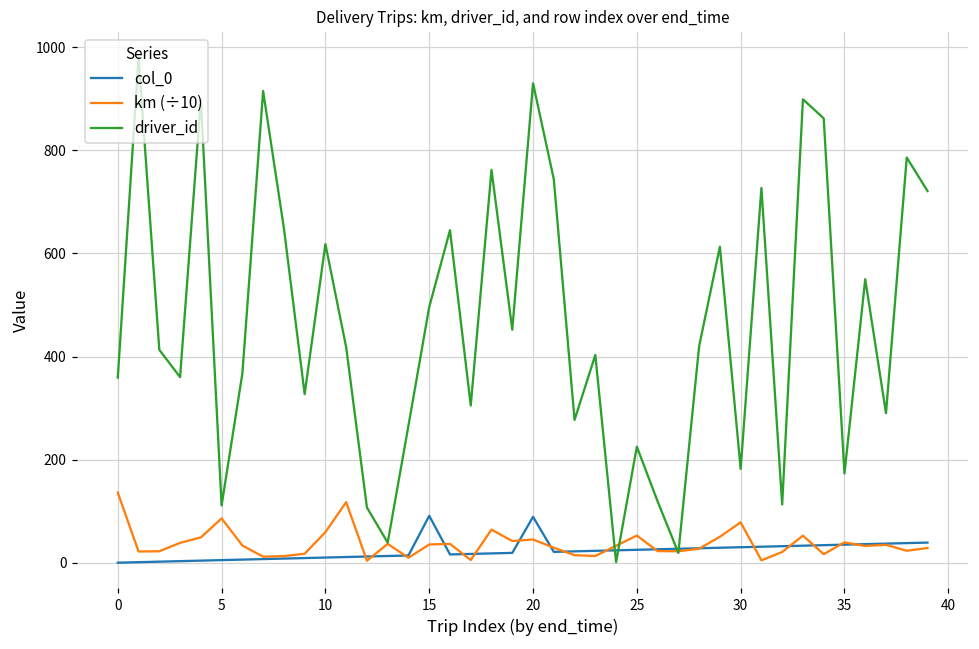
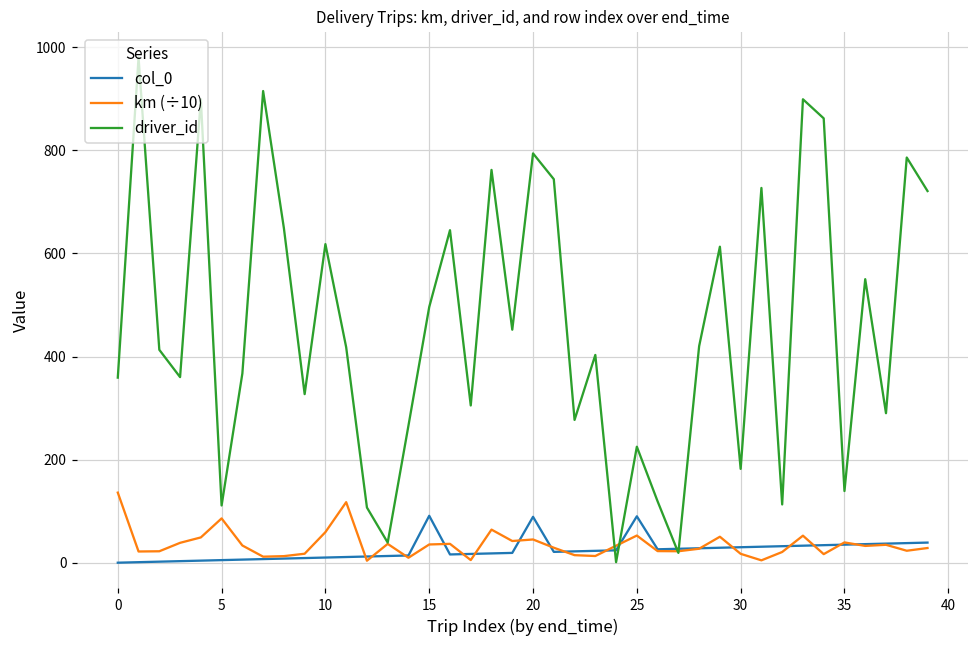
  {
    "col_0": {
      "0": 0,
      "5": 10,
      "10": 10,
      "15": 90,
      "20": 90,
-     "25": 30,
+     "25": 90,
      "30": 30
    },
    "km (÷10)": {
      "0": 140,
      "5": 90,
      "10": 60,
      "15": 40,
      "20": 50,
      "25": 50,
-     "30": 80
+     "30": 20
    },
    "driver_id": {
      "0": 360,
      "5": 110,
      "10": 620,
      "15": 500,
-     "20": 930,
+     "20": 790,
      "25": 230,
      "30": 180,
-     "35": 170
+     "35": 140
    }
  }
